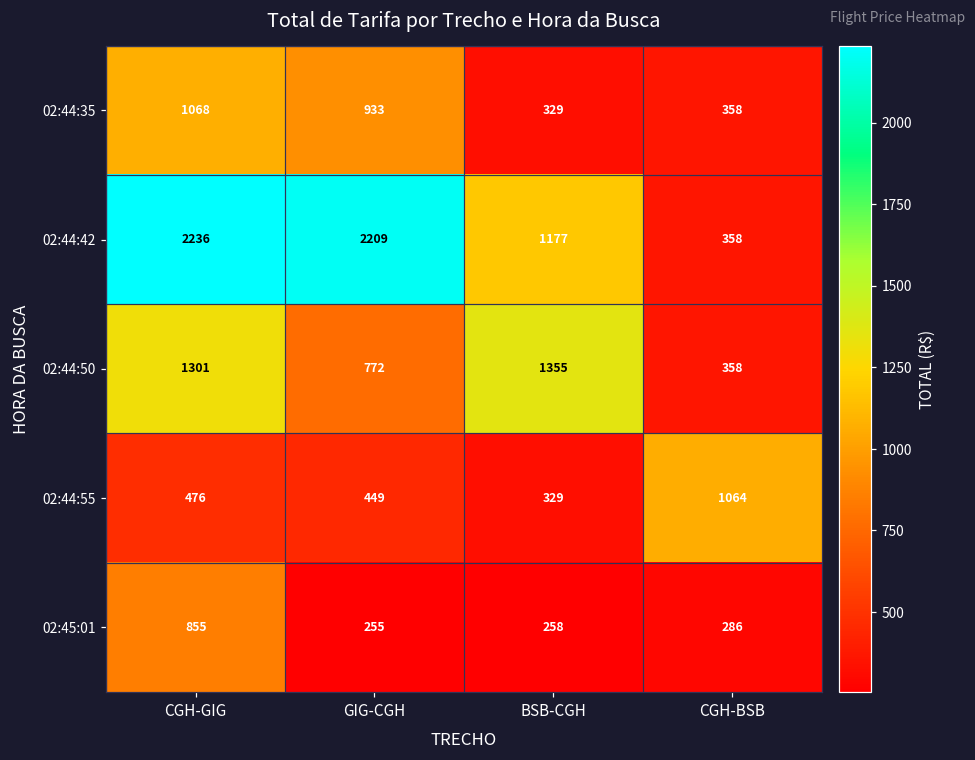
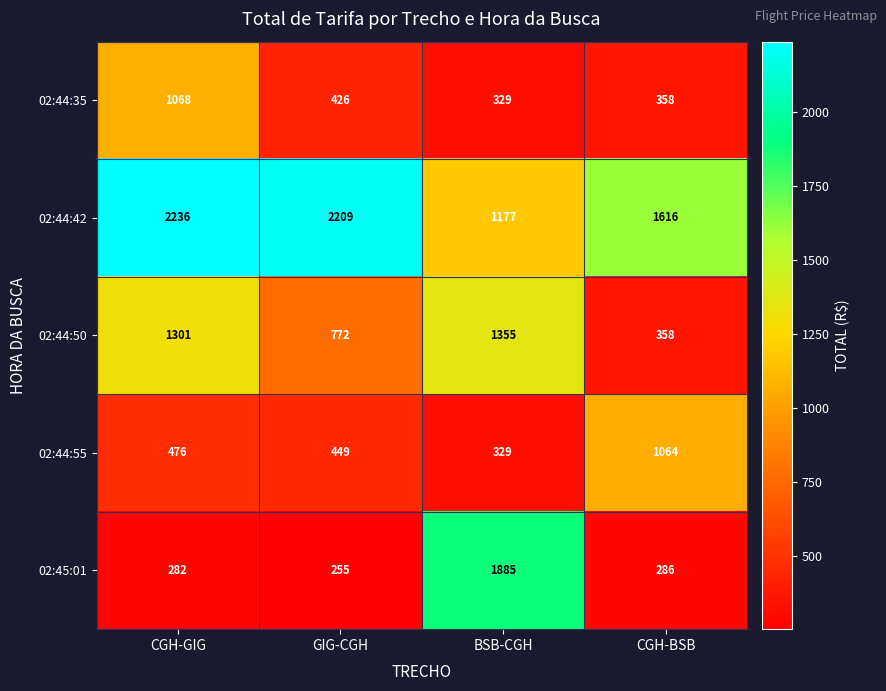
  {
    "02:44:35": {
      "CGH-GIG": 1068,
-     "GIG-CGH": 933,
+     "GIG-CGH": 426,
      "BSB-CGH": 329,
      "CGH-BSB": 358
    },
    "02:44:42": {
      "CGH-GIG": 2236,
      "GIG-CGH": 2209,
      "BSB-CGH": 1177,
-     "CGH-BSB": 358
+     "CGH-BSB": 1616
    },
    "02:44:50": {
      "CGH-GIG": 1301,
      "GIG-CGH": 772,
      "BSB-CGH": 1355,
      "CGH-BSB": 358
    },
    "02:44:55": {
      "CGH-GIG": 476,
      "GIG-CGH": 449,
      "BSB-CGH": 329,
      "CGH-BSB": 1064
    },
    "02:45:01": {
-     "CGH-GIG": 855,
+     "CGH-GIG": 282,
      "GIG-CGH": 255,
-     "BSB-CGH": 258,
+     "BSB-CGH": 1885,
      "CGH-BSB": 286
    }
  }
